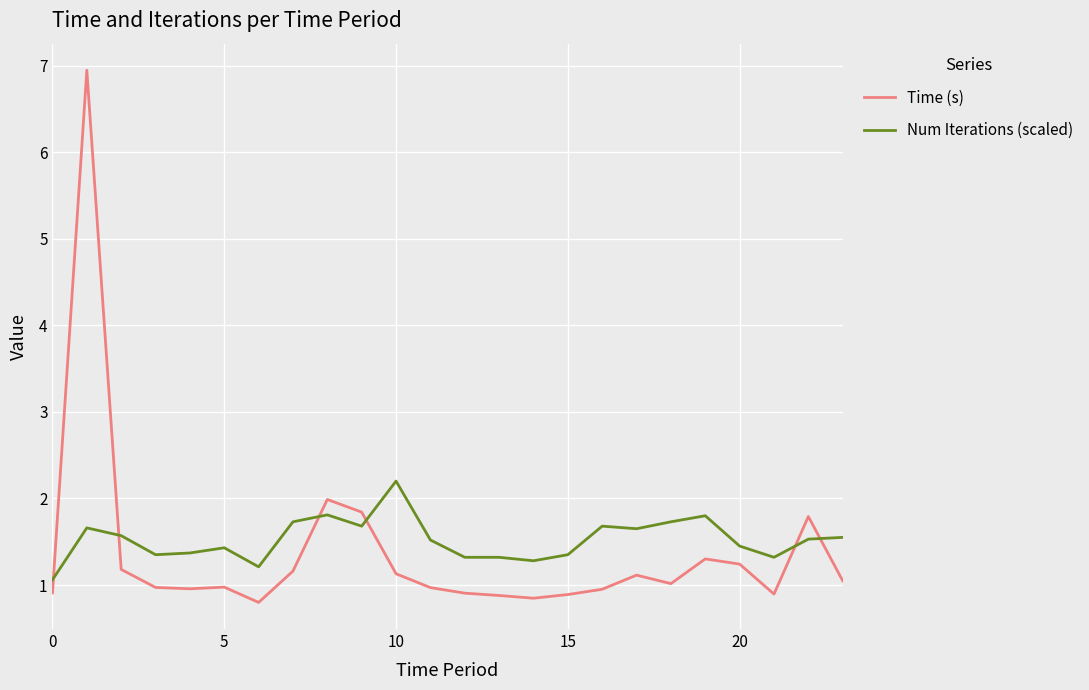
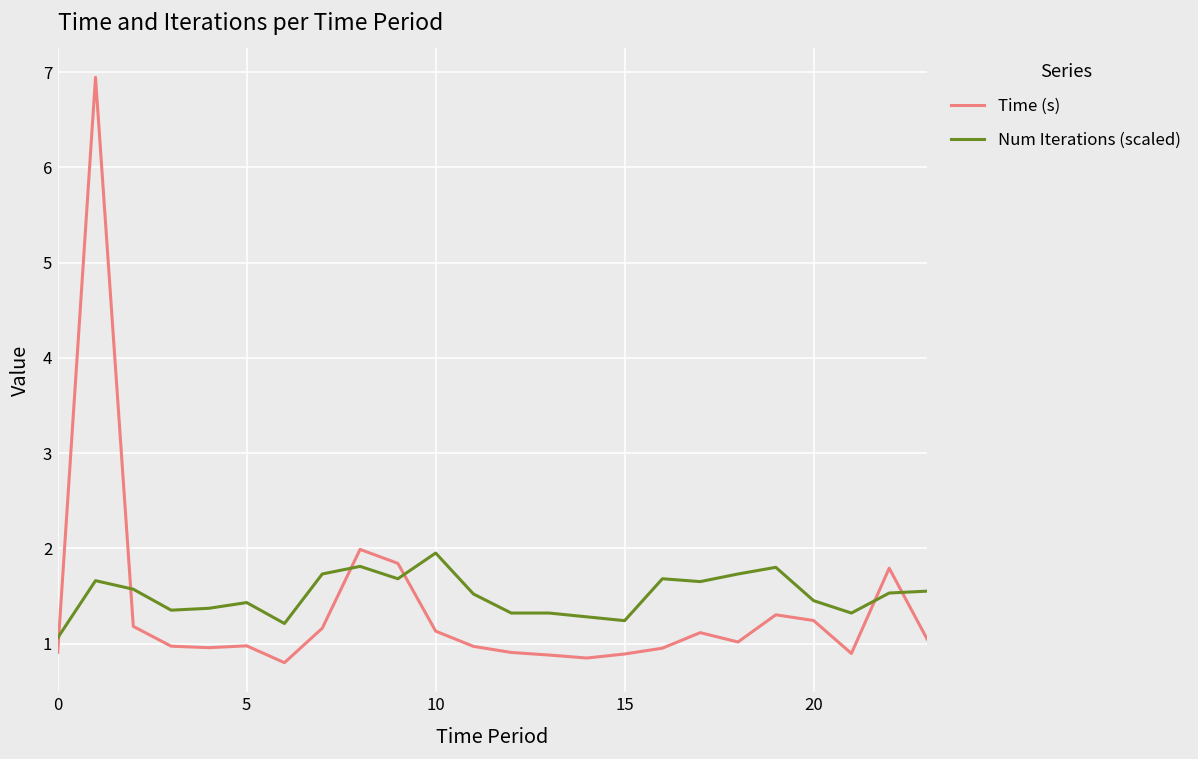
  {
    "Time (s)": {
      "0": 0.9,
      "5": 1.0,
      "10": 1.1,
      "15": 0.9,
      "20": 1.2
    },
    "Num Iterations (scaled)": {
      "0": 1.1,
      "5": 1.4,
-     "10": 2.2,
-     "15": 1.4,
+     "10": 2.0,
+     "15": 1.2,
      "20": 1.5
    }
  }
